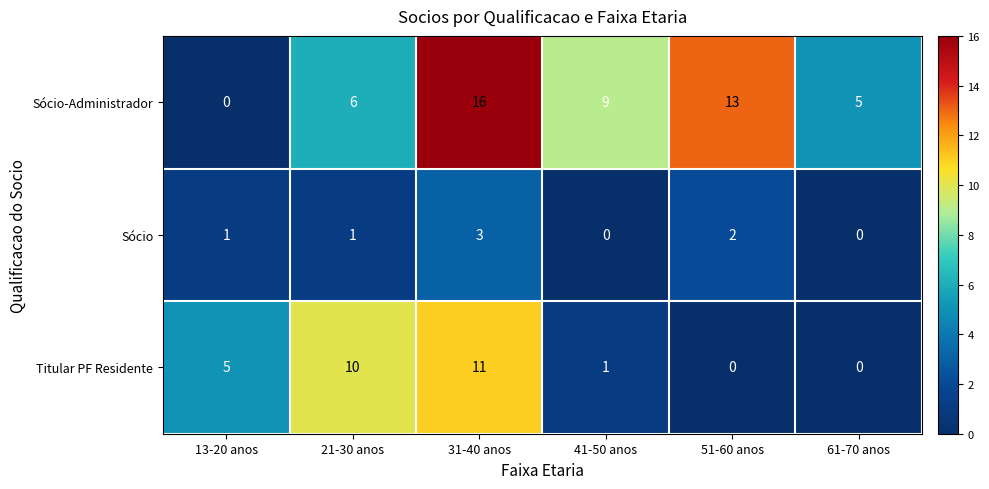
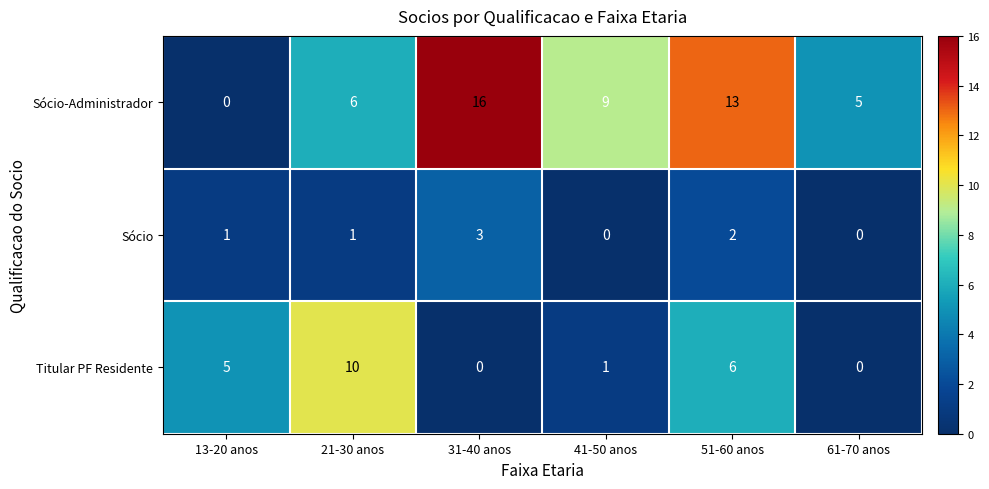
  {
    "Sócio-Administrador": {
      "13-20 anos": 0,
      "21-30 anos": 6,
      "31-40 anos": 16,
      "41-50 anos": 9,
      "51-60 anos": 13,
      "61-70 anos": 5
    },
    "Sócio": {
      "13-20 anos": 1,
      "21-30 anos": 1,
      "31-40 anos": 3,
      "41-50 anos": 0,
      "51-60 anos": 2,
      "61-70 anos": 0
    },
    "Titular PF Residente": {
      "13-20 anos": 5,
      "21-30 anos": 10,
-     "31-40 anos": 11,
+     "31-40 anos": 0,
      "41-50 anos": 1,
-     "51-60 anos": 0,
+     "51-60 anos": 6,
      "61-70 anos": 0
    }
  }
